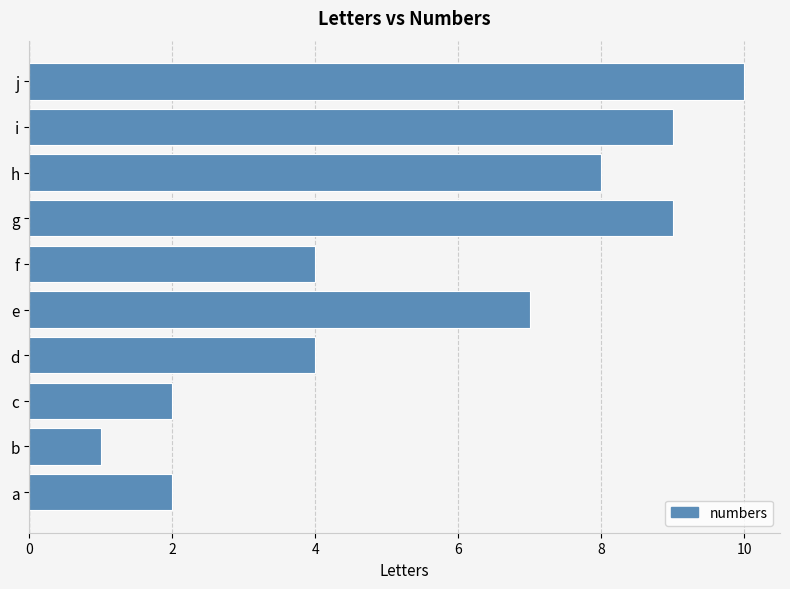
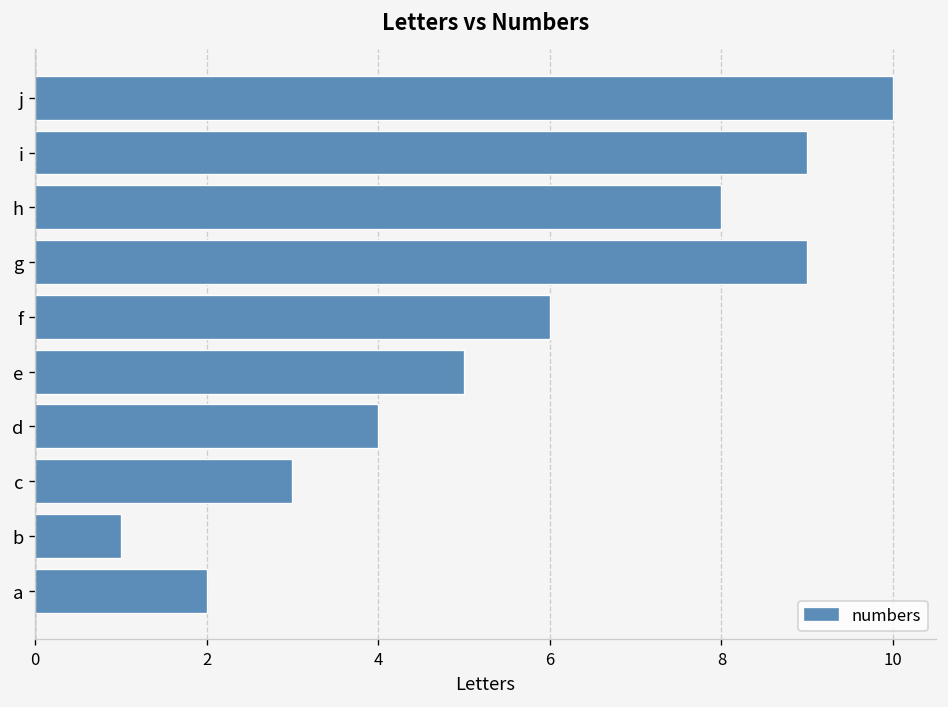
  {
    "j": 10,
    "i": 9,
    "h": 8,
    "g": 9,
-   "f": 4,
-   "e": 7,
+   "f": 6,
+   "e": 5,
    "d": 4,
-   "c": 2,
+   "c": 3,
    "b": 1,
    "a": 2
  }
